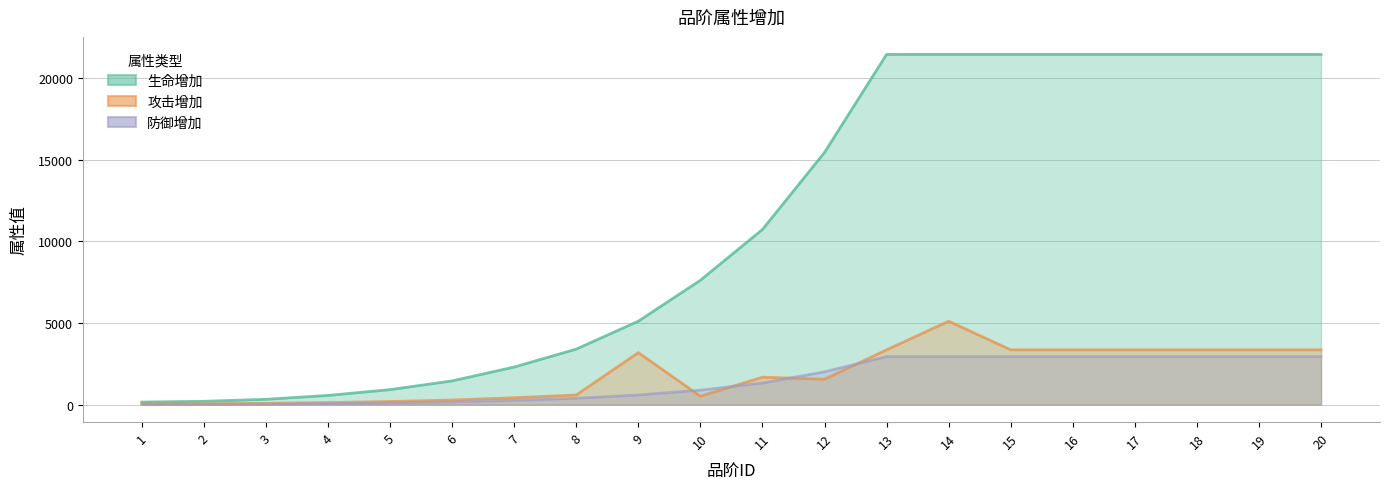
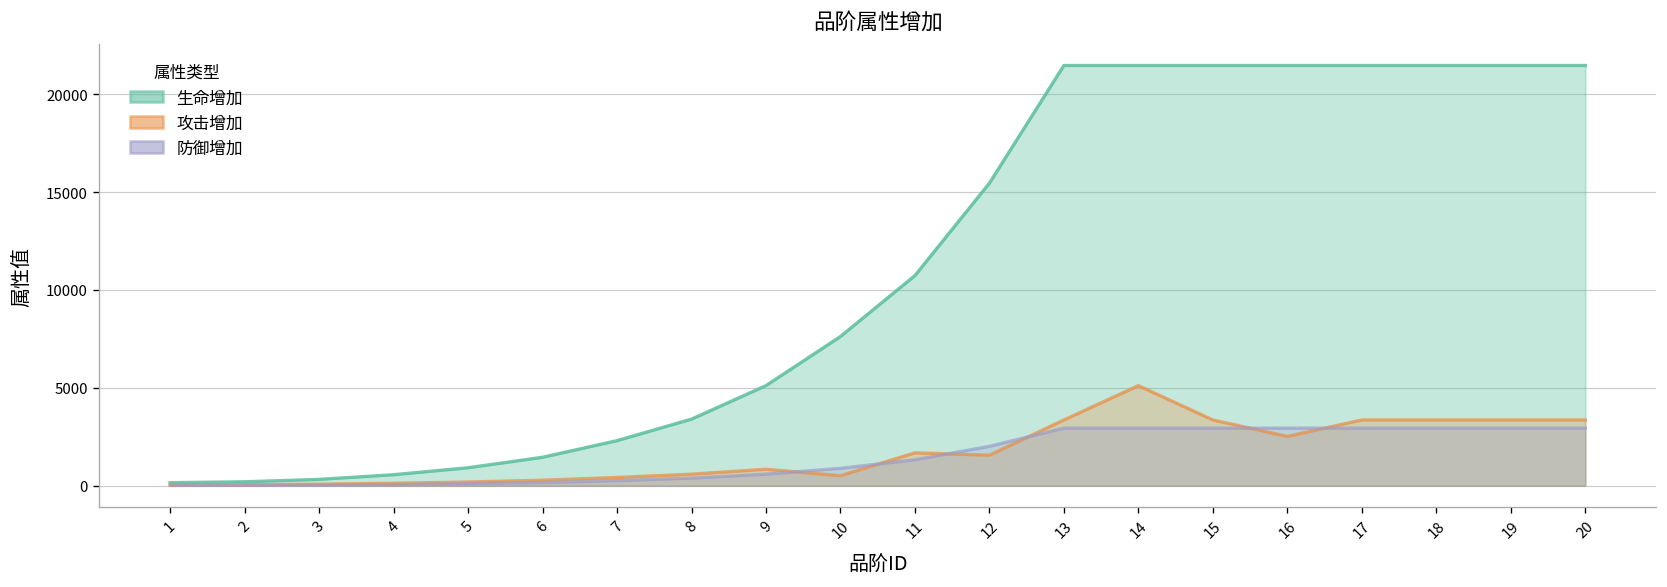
  {
    "攻击增加": {
      "7": 400,
      "8": 600,
-     "9": 3200,
+     "9": 800,
      "10": 500,
      "11": 1700,
      "12": 1600,
      "13": 3400,
      "14": 5100,
      "15": 3400,
-     "16": 3400,
+     "16": 2500,
      "17": 3400,
      "18": 3400,
      "19": 3400,
      "20": 3400
    }
  }
